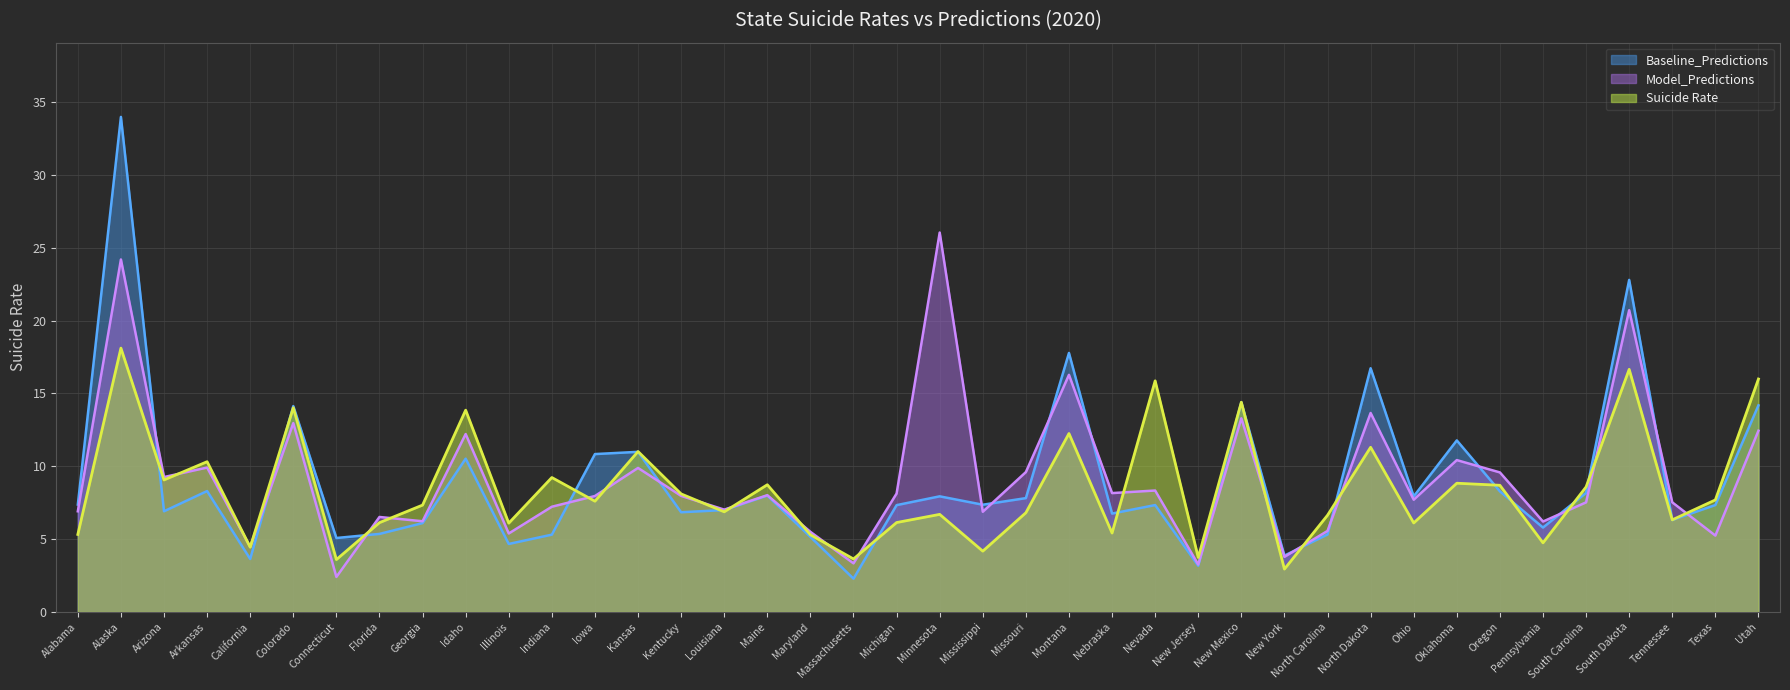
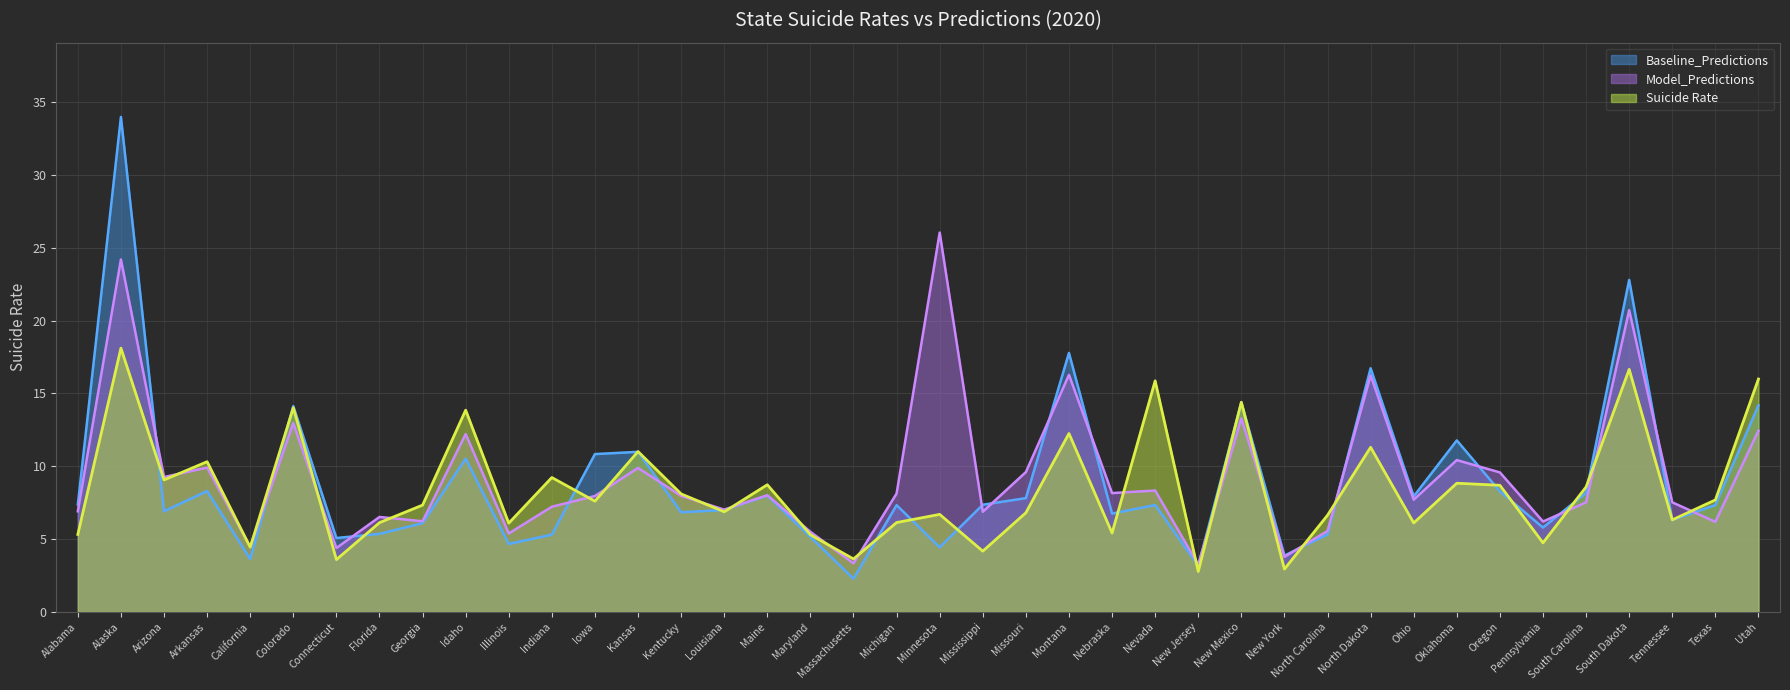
  {
    "Baseline_Predictions": {
      "Alabama": 7.4,
      "Alaska": 34.0,
      "Arizona": 6.9,
      "Arkansas": 8.3,
      "California": 3.6,
      "Connecticut": 5.1,
      "Florida": 5.4,
      "Idaho": 10.5,
      "Illinois": 4.7,
      "Indiana": 5.3,
      "Iowa": 10.8,
      "Kentucky": 6.8,
      "Massachusetts": 2.3,
      "Michigan": 7.3,
-     "Minnesota": 7.9,
+     "Minnesota": 4.4,
      "Mississippi": 7.4,
      "Missouri": 7.8,
      "Montana": 17.8,
      "Nebraska": 6.8,
      "Nevada": 7.3,
      "North Carolina": 5.3,
      "North Dakota": 16.7,
      "Ohio": 7.9,
      "Oklahoma": 11.8,
      "Oregon": 8.3,
      "Pennsylvania": 5.8,
      "South Carolina": 8.2,
      "South Dakota": 22.8,
      "Texas": 7.3,
      "Utah": 14.2
    },
    "Model_Predictions": {
      "Alabama": 6.9,
      "Alaska": 24.2,
      "Arizona": 9.3,
      "Arkansas": 9.9,
      "Colorado": 13.0,
-     "Connecticut": 2.4,
+     "Connecticut": 4.4,
      "Florida": 6.5,
      "Idaho": 12.2,
      "Illinois": 5.4,
      "Indiana": 7.2,
      "Iowa": 8.0,
      "Kansas": 9.9,
      "Maryland": 5.5,
      "Massachusetts": 3.3,
      "Michigan": 8.1,
      "Minnesota": 26.0,
      "Mississippi": 6.9,
      "Missouri": 9.6,
      "Montana": 16.3,
      "Nebraska": 8.2,
      "Nevada": 8.3,
      "New Mexico": 13.3,
      "North Carolina": 5.6,
-     "North Dakota": 13.7,
+     "North Dakota": 16.2,
      "Ohio": 7.7,
      "Oklahoma": 10.4,
      "Oregon": 9.6,
      "Pennsylvania": 6.2,
      "South Carolina": 7.5,
      "South Dakota": 20.7,
      "Tennessee": 7.5,
-     "Texas": 5.2,
+     "Texas": 6.2,
      "Utah": 12.4
    },
    "Suicide Rate": {
      "Alabama": 5.3,
      "Alaska": 18.1,
      "Arizona": 9.1,
      "Arkansas": 10.3,
      "Connecticut": 3.6,
      "Florida": 6.1,
      "Georgia": 7.3,
      "Idaho": 13.9,
      "Illinois": 6.1,
      "Indiana": 9.2,
      "Iowa": 7.6,
      "Maine": 8.7,
      "Massachusetts": 3.6,
      "Michigan": 6.1,
      "Minnesota": 6.7,
      "Mississippi": 4.2,
      "Missouri": 6.8,
      "Montana": 12.2,
      "Nebraska": 5.4,
      "Nevada": 15.9,
-     "New Jersey": 3.7,
+     "New Jersey": 2.8,
      "New York": 2.9,
      "North Carolina": 6.6,
      "North Dakota": 11.3,
      "Ohio": 6.1,
      "Oklahoma": 8.8,
      "Oregon": 8.7,
      "Pennsylvania": 4.7,
      "South Carolina": 8.6,
      "South Dakota": 16.7,
      "Texas": 7.7,
      "Utah": 16.0
    }
  }
